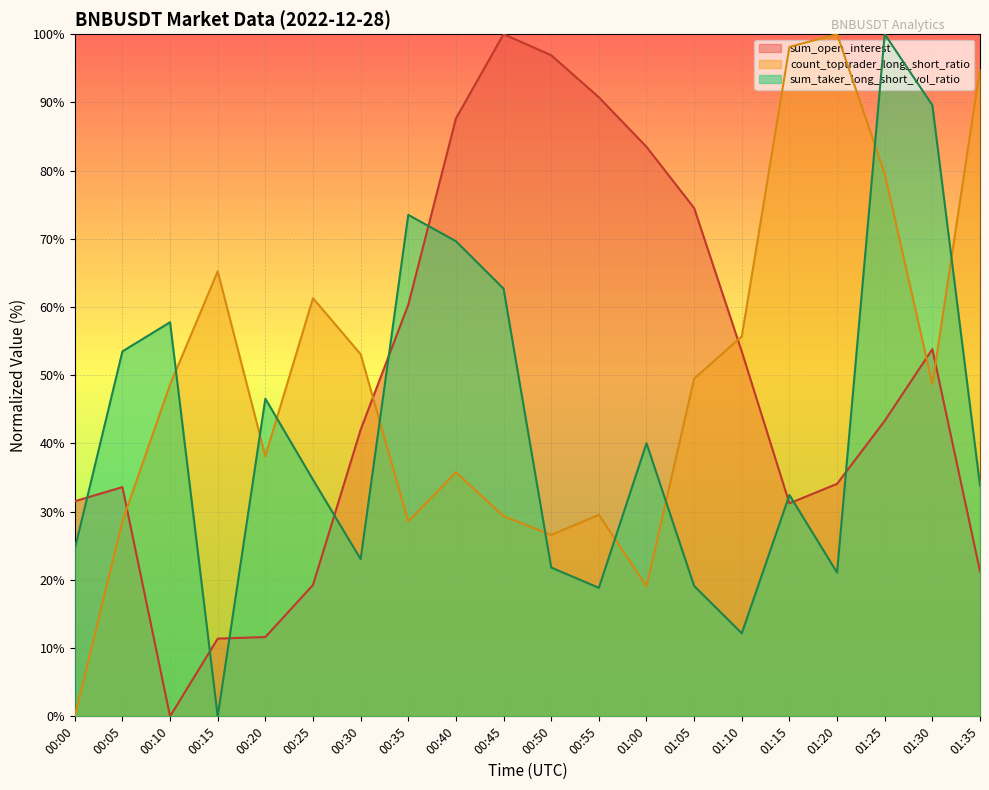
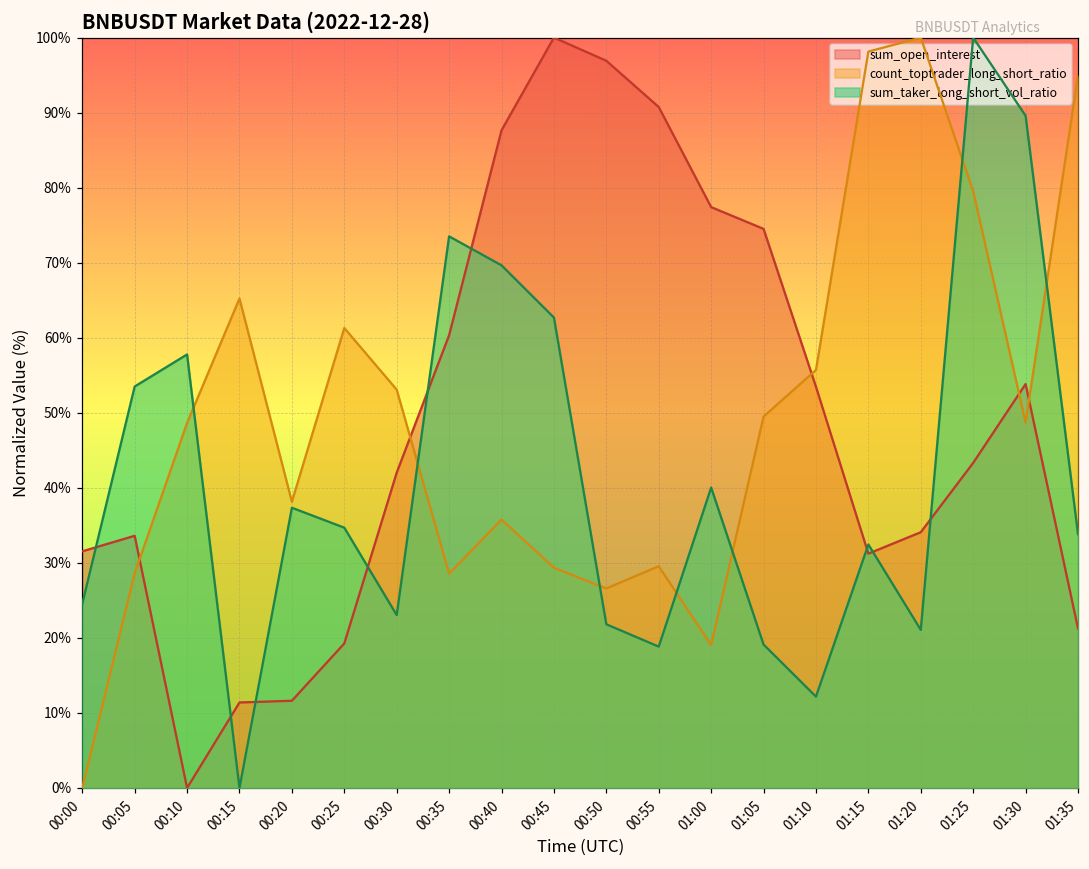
  {
    "sum_open_interest": {
      "00:00": "32%",
      "00:05": "34%",
      "00:10": "0%",
      "00:15": "11%",
      "00:20": "12%",
      "00:25": "19%",
      "00:30": "42%",
      "00:35": "60%",
      "00:40": "88%",
      "00:45": "100%",
      "00:50": "97%",
      "00:55": "91%",
-     "01:00": "83%",
+     "01:00": "77%",
      "01:05": "75%",
      "01:10": "53%",
      "01:15": "31%",
      "01:20": "34%",
      "01:25": "43%",
      "01:30": "54%",
      "01:35": "21%"
    },
    "count_toptrader_long_short_ratio": {
      "00:00": "0%",
      "00:05": "29%",
      "00:10": "49%",
      "00:15": "65%",
      "00:20": "38%",
      "00:25": "61%",
      "00:30": "53%",
      "00:35": "29%",
      "00:40": "36%",
      "00:45": "29%",
      "00:50": "27%",
      "00:55": "30%",
      "01:00": "19%",
      "01:05": "49%",
      "01:10": "56%",
      "01:20": "100%",
      "01:25": "80%",
      "01:30": "49%",
      "01:35": "95%"
    },
    "sum_taker_long_short_vol_ratio": {
      "00:00": "25%",
      "00:05": "53%",
      "00:10": "58%",
      "00:15": "0%",
-     "00:20": "47%",
+     "00:20": "37%",
      "00:25": "35%",
      "00:30": "23%",
      "00:35": "74%",
      "00:40": "70%",
      "00:45": "63%",
      "00:50": "22%",
      "00:55": "19%",
      "01:00": "40%",
      "01:05": "19%",
      "01:10": "12%",
      "01:15": "32%",
      "01:20": "21%",
      "01:25": "100%",
      "01:30": "90%",
      "01:35": "34%"
    }
  }
